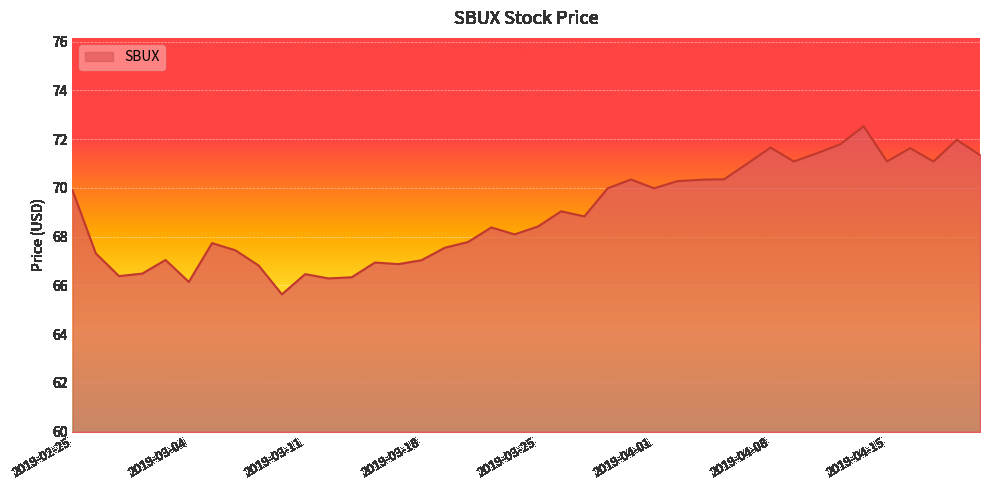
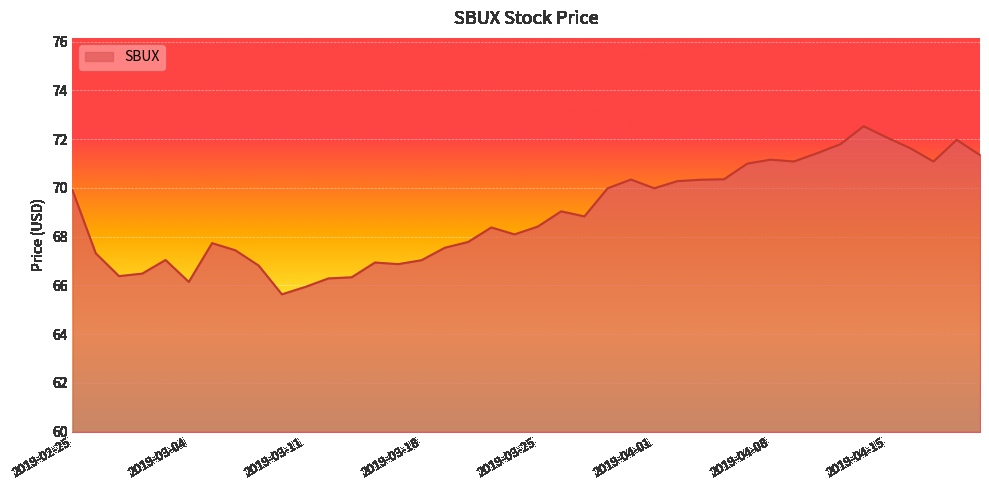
  {
    "2019-02-25": 69.9,
    "2019-03-04": 66.1,
-   "2019-03-11": 66.5,
+   "2019-03-11": 65.9,
    "2019-03-18": 67.0,
    "2019-03-25": 68.4,
    "2019-04-01": 70.0,
-   "2019-04-08": 71.7,
-   "2019-04-15": 71.1
+   "2019-04-08": 71.2,
+   "2019-04-15": 72.1
  }
